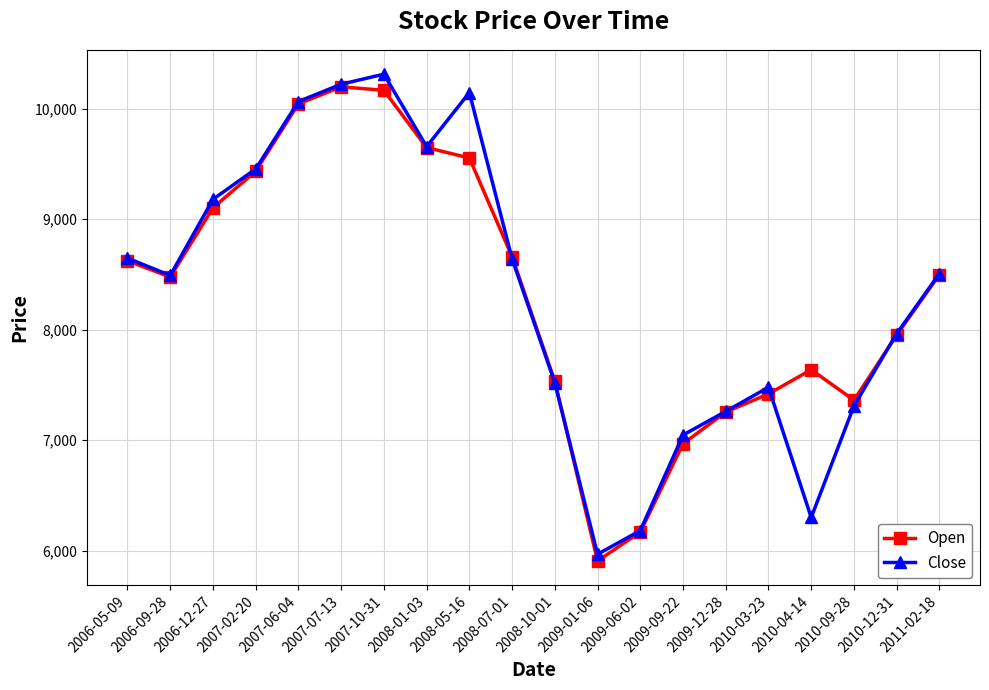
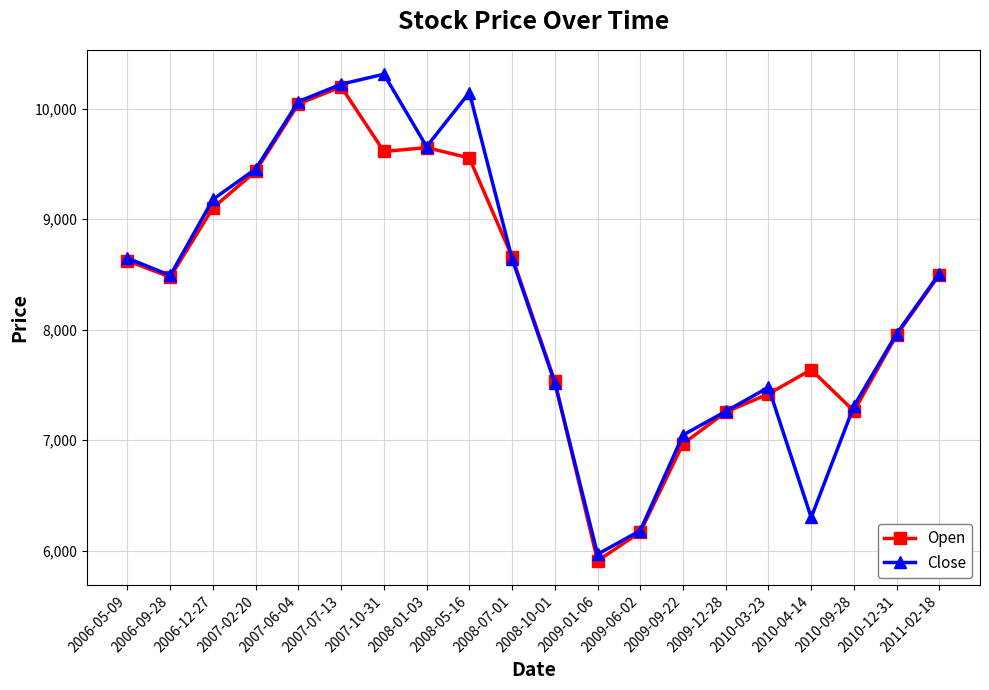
  {
    "Open": {
      "2006-05-09": "8,620",
      "2006-12-27": "9,100",
      "2007-07-13": "10,200",
-     "2007-10-31": "10,170",
+     "2007-10-31": "9,610",
      "2008-05-16": "9,550",
      "2009-01-06": "5,910",
      "2009-09-22": "6,970",
      "2010-03-23": "7,420",
      "2010-04-14": "7,640",
-     "2010-09-28": "7,360"
+     "2010-09-28": "7,260"
    },
    "Close": {
      "2006-05-09": "8,650",
      "2006-12-27": "9,180",
      "2007-07-13": "10,220",
      "2007-10-31": "10,310",
      "2008-05-16": "10,150",
      "2009-01-06": "5,970",
      "2009-09-22": "7,050",
      "2010-03-23": "7,480",
      "2010-04-14": "6,300",
      "2010-09-28": "7,310"
    }
  }
